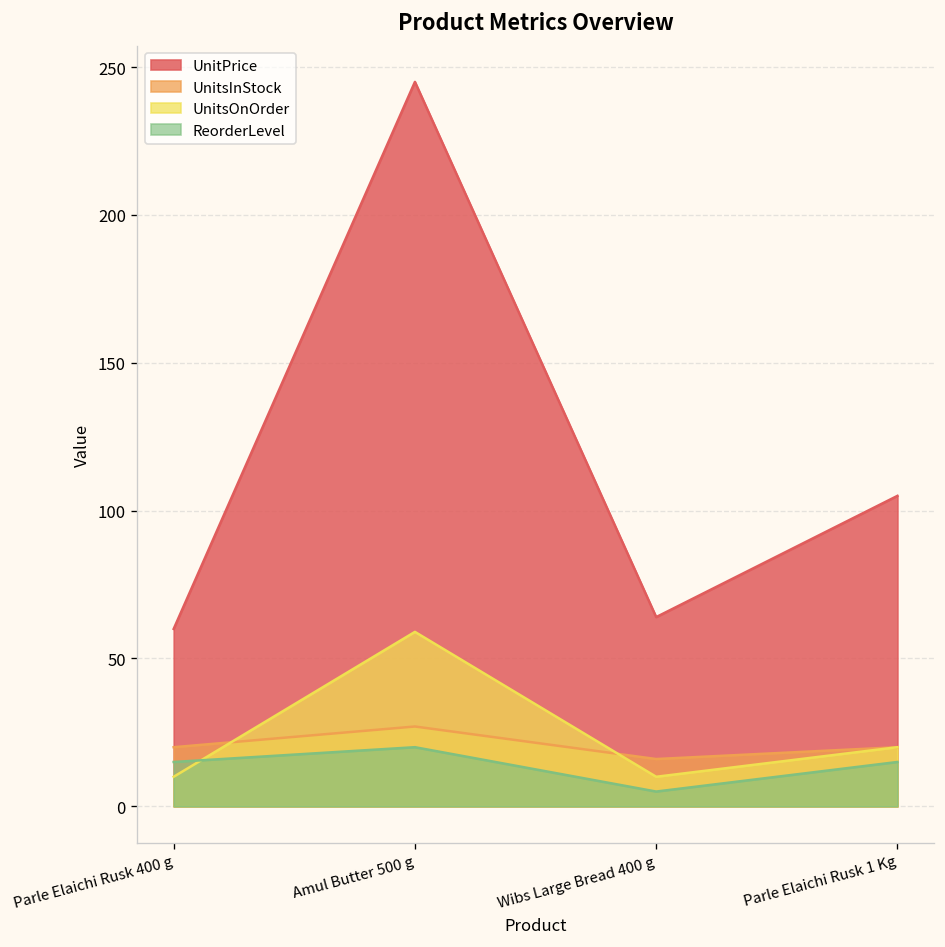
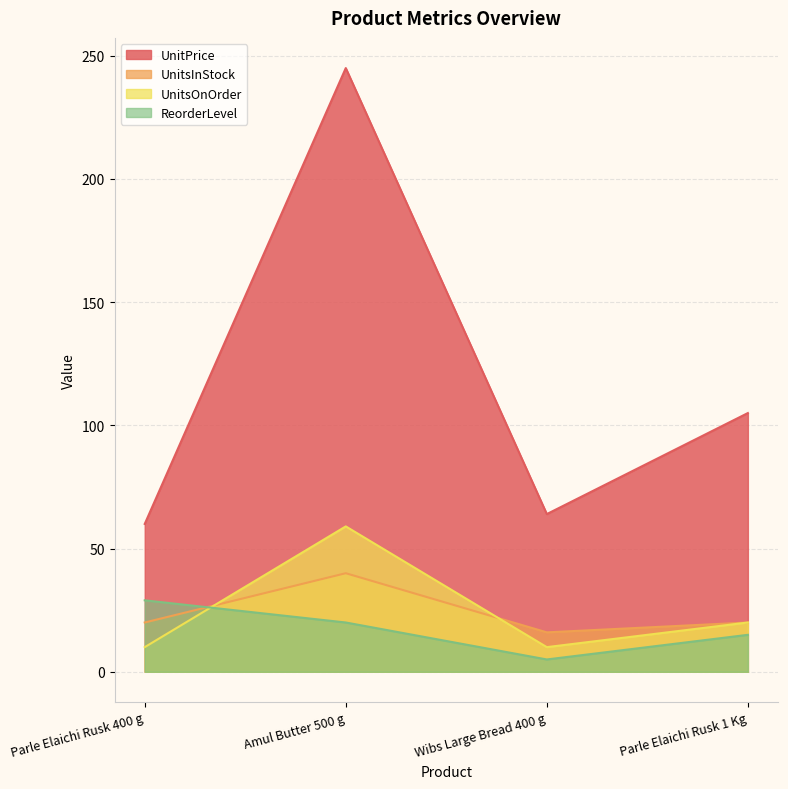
  {
    "UnitPrice": {
      "Parle Elaichi Rusk 400 g": 60,
      "Amul Butter 500 g": 245,
      "Wibs Large Bread 400 g": 64,
      "Parle Elaichi Rusk 1 Kg": 105
    },
    "UnitsInStock": {
      "Parle Elaichi Rusk 400 g": 20,
-     "Amul Butter 500 g": 27,
+     "Amul Butter 500 g": 40,
      "Wibs Large Bread 400 g": 16
    },
    "UnitsOnOrder": {
      "Parle Elaichi Rusk 400 g": 10,
      "Amul Butter 500 g": 59,
      "Wibs Large Bread 400 g": 10
    },
    "ReorderLevel": {
-     "Parle Elaichi Rusk 400 g": 15,
+     "Parle Elaichi Rusk 400 g": 29,
      "Amul Butter 500 g": 20,
      "Wibs Large Bread 400 g": 5,
      "Parle Elaichi Rusk 1 Kg": 15
    }
  }
